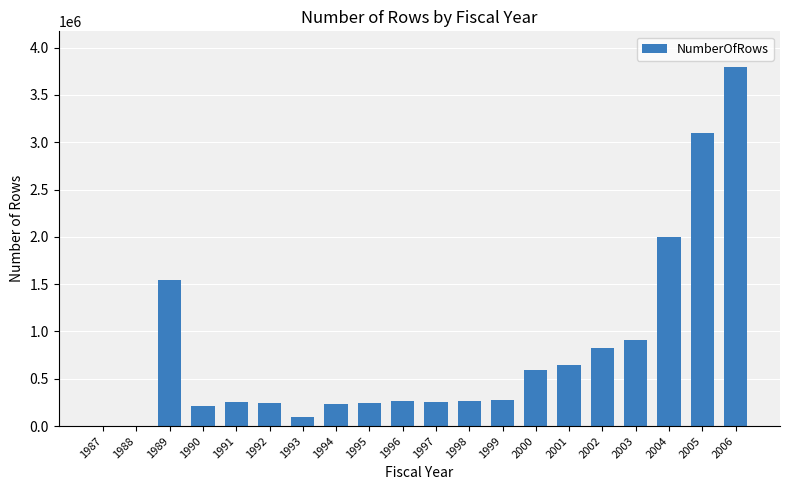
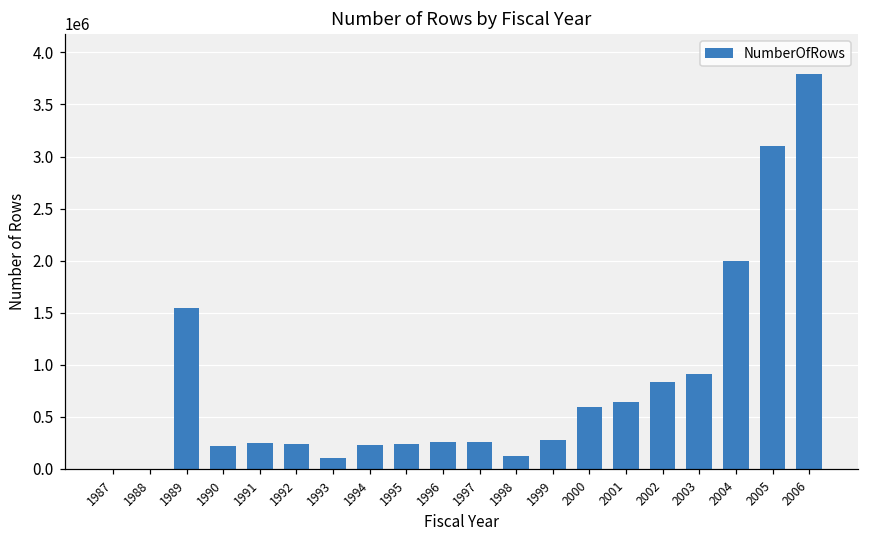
  {
    "1989": 1500000,
    "1990": 200000,
    "1991": 200000,
    "1992": 200000,
    "1993": 100000,
    "1994": 200000,
    "1995": 200000,
    "1996": 300000,
    "1997": 300000,
-   "1998": 300000,
+   "1998": 100000,
    "1999": 300000,
    "2000": 600000,
    "2001": 600000,
    "2002": 800000,
    "2003": 900000,
    "2004": 2000000,
    "2005": 3100000,
    "2006": 3800000
  }
